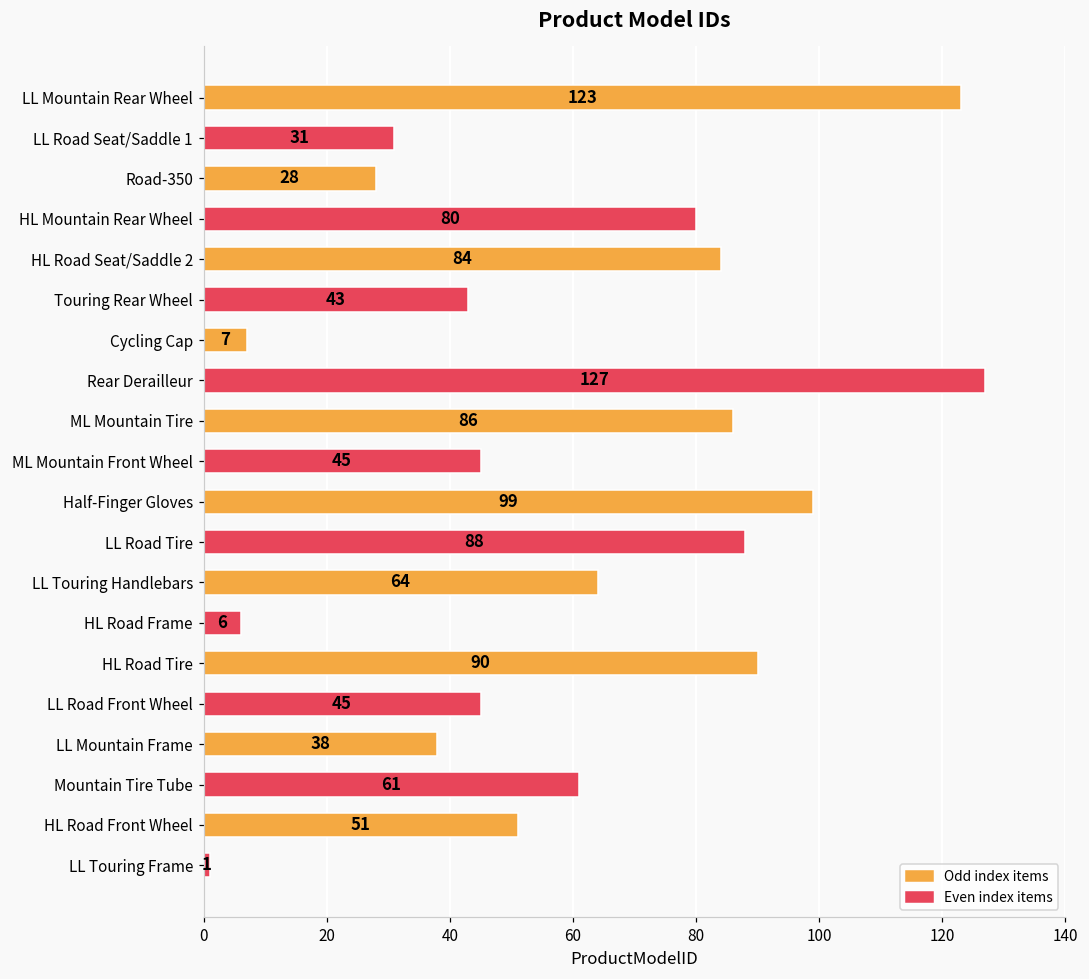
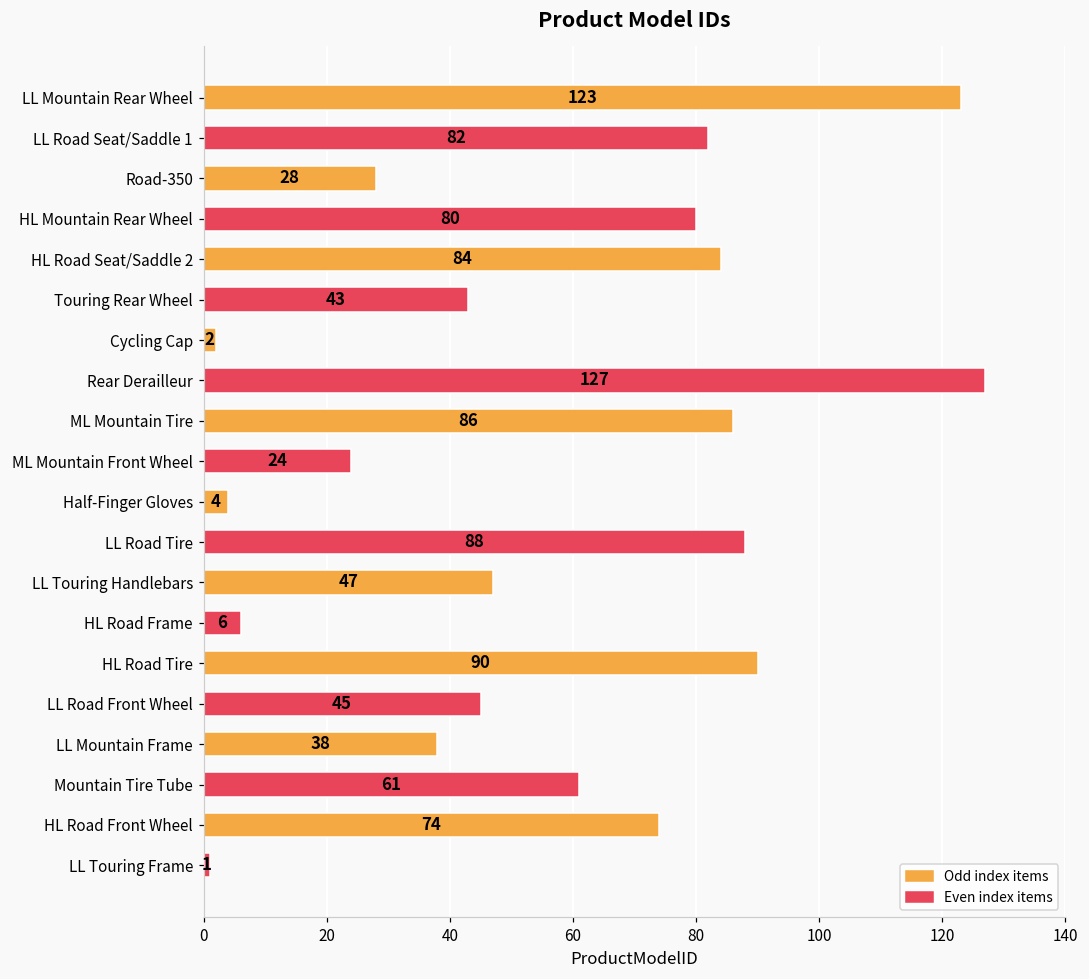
  {
    "LL Mountain Rear Wheel": 123,
-   "LL Road Seat/Saddle 1": 31,
+   "LL Road Seat/Saddle 1": 82,
    "Road-350": 28,
    "HL Mountain Rear Wheel": 80,
    "HL Road Seat/Saddle 2": 84,
    "Touring Rear Wheel": 43,
-   "Cycling Cap": 7,
+   "Cycling Cap": 2,
    "Rear Derailleur": 127,
    "ML Mountain Tire": 86,
-   "ML Mountain Front Wheel": 45,
-   "Half-Finger Gloves": 99,
+   "ML Mountain Front Wheel": 24,
+   "Half-Finger Gloves": 4,
    "LL Road Tire": 88,
-   "LL Touring Handlebars": 64,
+   "LL Touring Handlebars": 47,
    "HL Road Frame": 6,
    "HL Road Tire": 90,
    "LL Road Front Wheel": 45,
    "LL Mountain Frame": 38,
    "Mountain Tire Tube": 61,
-   "HL Road Front Wheel": 51,
+   "HL Road Front Wheel": 74,
    "LL Touring Frame": 1
  }
